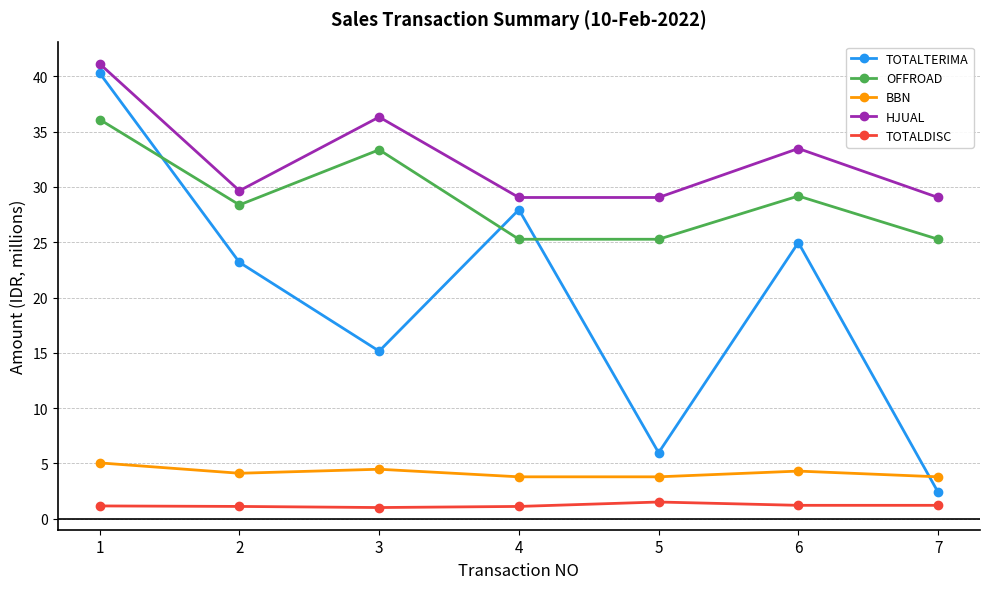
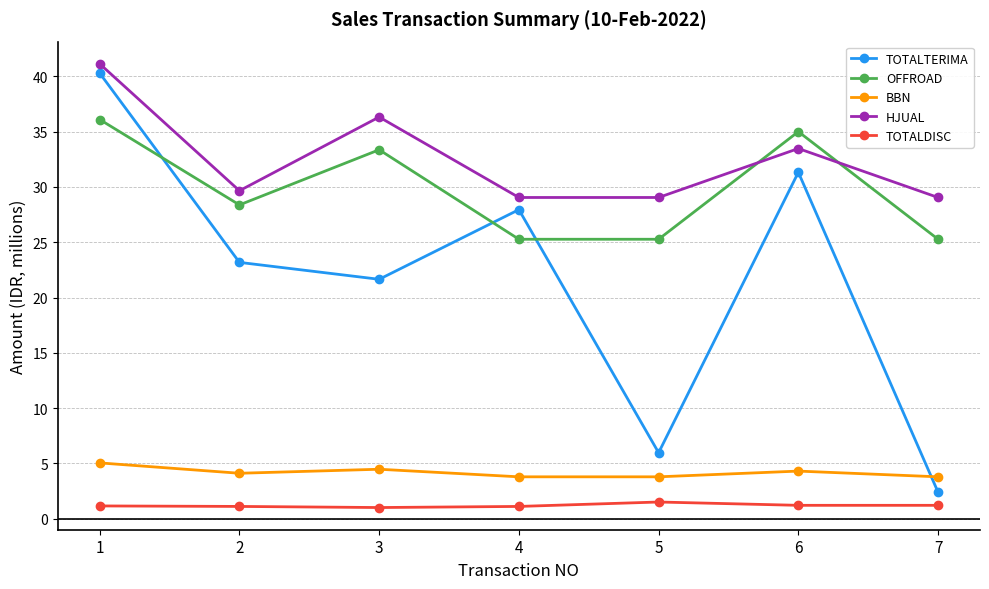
  {
    "TOTALTERIMA": {
      "1": 40.3,
      "2": 23.2,
-     "3": 15.1,
+     "3": 21.6,
      "4": 28.0,
      "5": 6.0,
-     "6": 25.0,
+     "6": 31.3,
      "7": 2.4
    },
    "OFFROAD": {
      "1": 36.1,
      "2": 28.4,
      "3": 33.4,
      "4": 25.3,
      "5": 25.3,
-     "6": 29.2,
+     "6": 35.0,
      "7": 25.3
    },
    "BBN": {
      "1": 5.0,
      "2": 4.1,
      "3": 4.5,
      "4": 3.8,
      "5": 3.8,
      "6": 4.3,
      "7": 3.8
    },
    "HJUAL": {
      "1": 41.1,
      "2": 29.7,
      "3": 36.3,
      "4": 29.1,
      "5": 29.1,
      "6": 33.5,
      "7": 29.1
    },
    "TOTALDISC": {
      "1": 1.1,
      "2": 1.1,
      "3": 1.0,
      "4": 1.1,
      "5": 1.5,
      "6": 1.2,
      "7": 1.2
    }
  }
